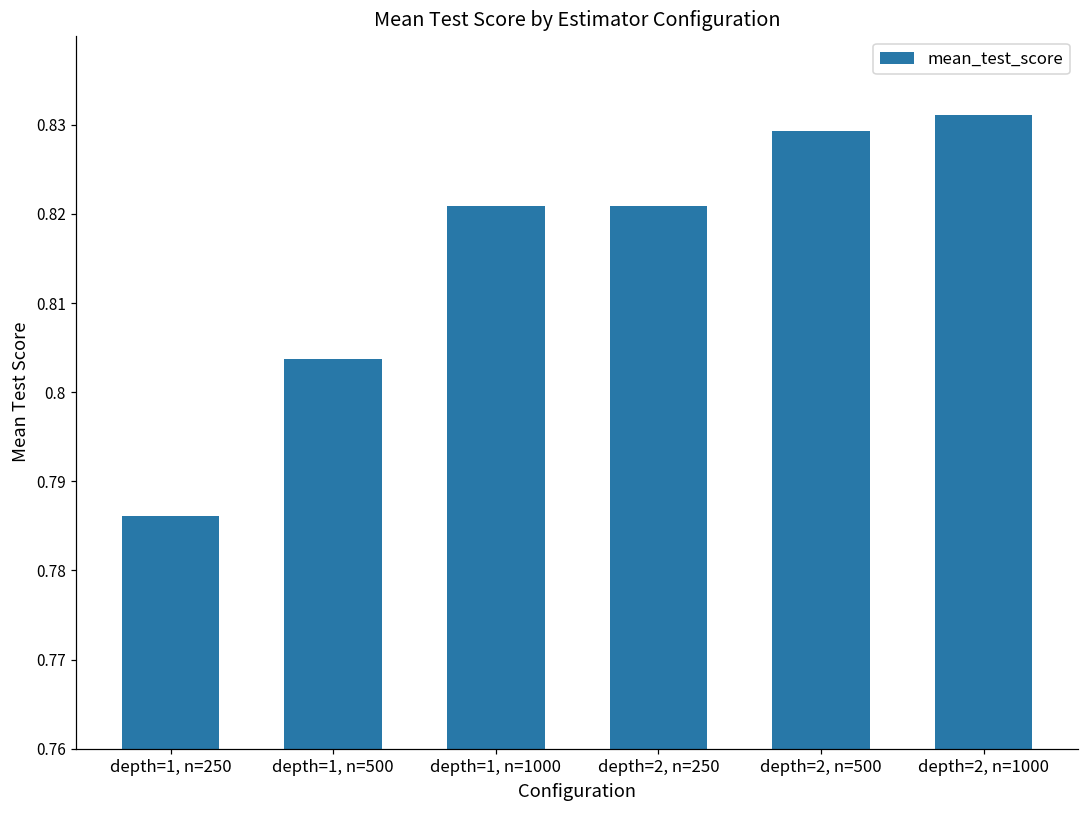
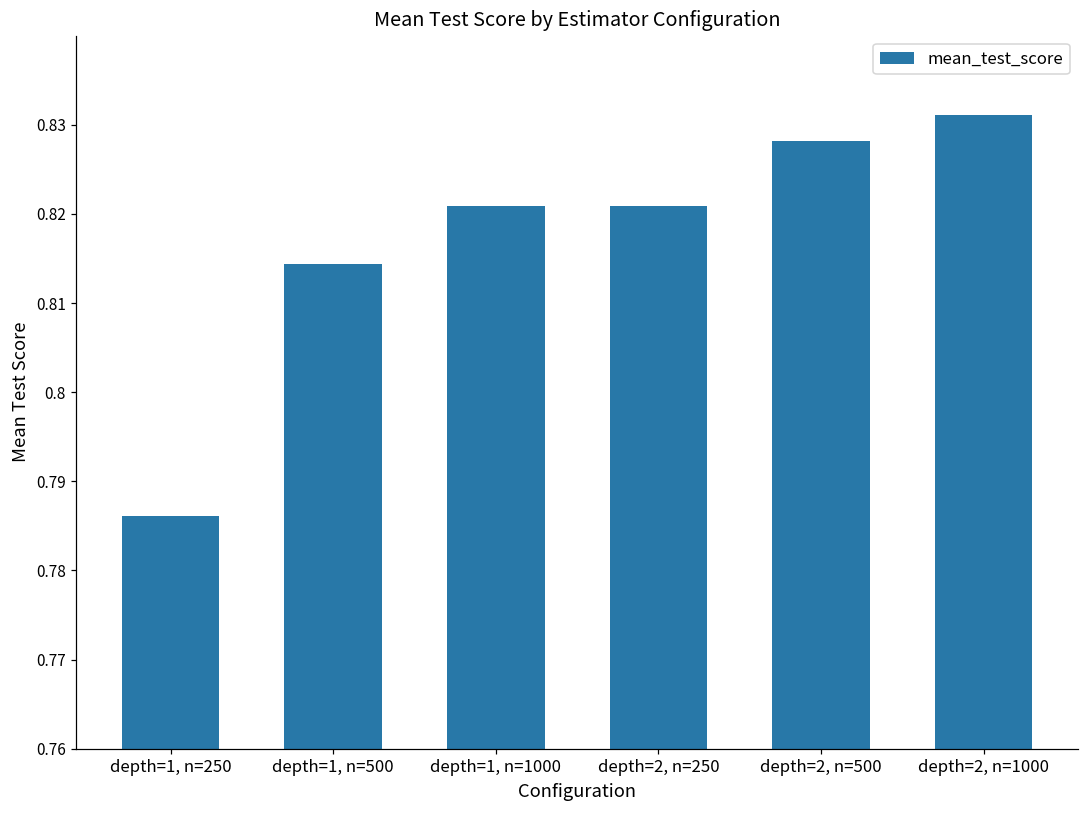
  {
    "depth=1, n=250": 0.786,
-   "depth=1, n=500": 0.804,
+   "depth=1, n=500": 0.814,
    "depth=1, n=1000": 0.821,
    "depth=2, n=250": 0.821,
-   "depth=2, n=500": 0.829,
+   "depth=2, n=500": 0.828,
    "depth=2, n=1000": 0.831
  }
